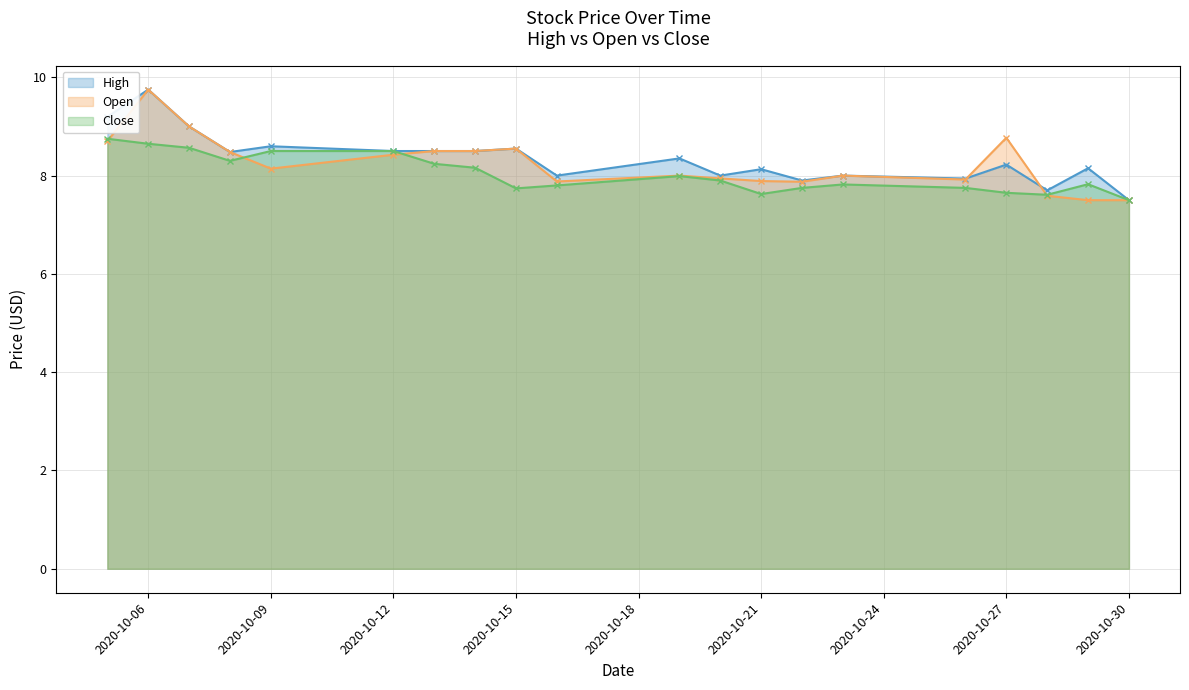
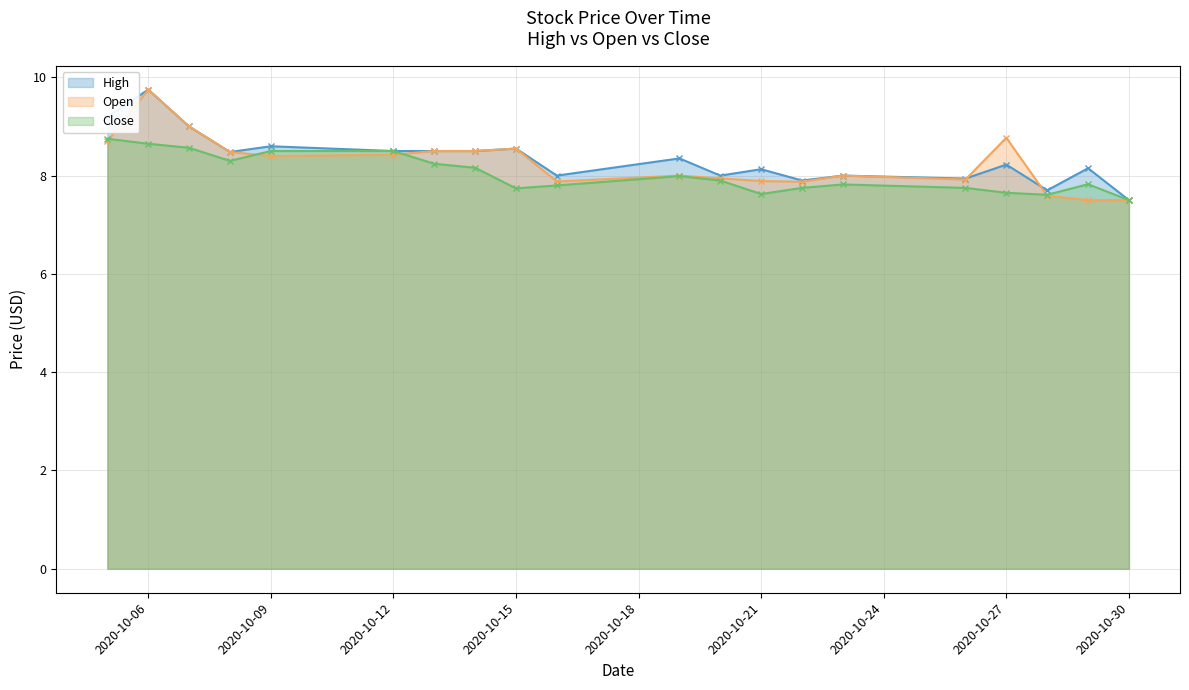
  {
    "Open": {
-     "2020-10-09": 8.1,
+     "2020-10-09": 8.4,
      "2020-10-12": 8.4,
      "2020-10-21": 7.9,
      "2020-10-27": 8.8
    }
  }
